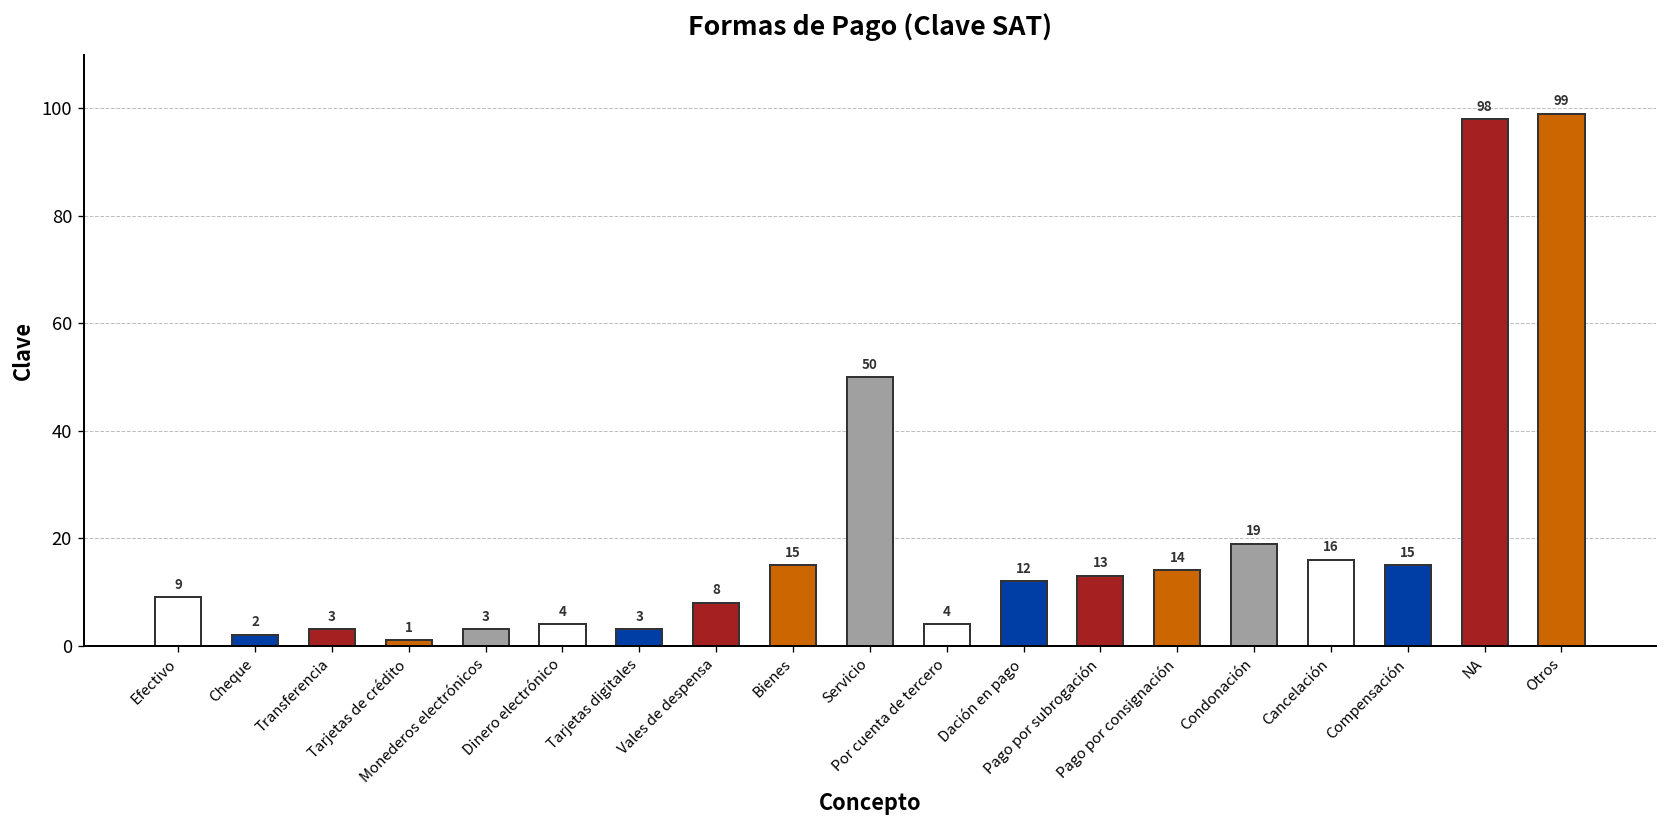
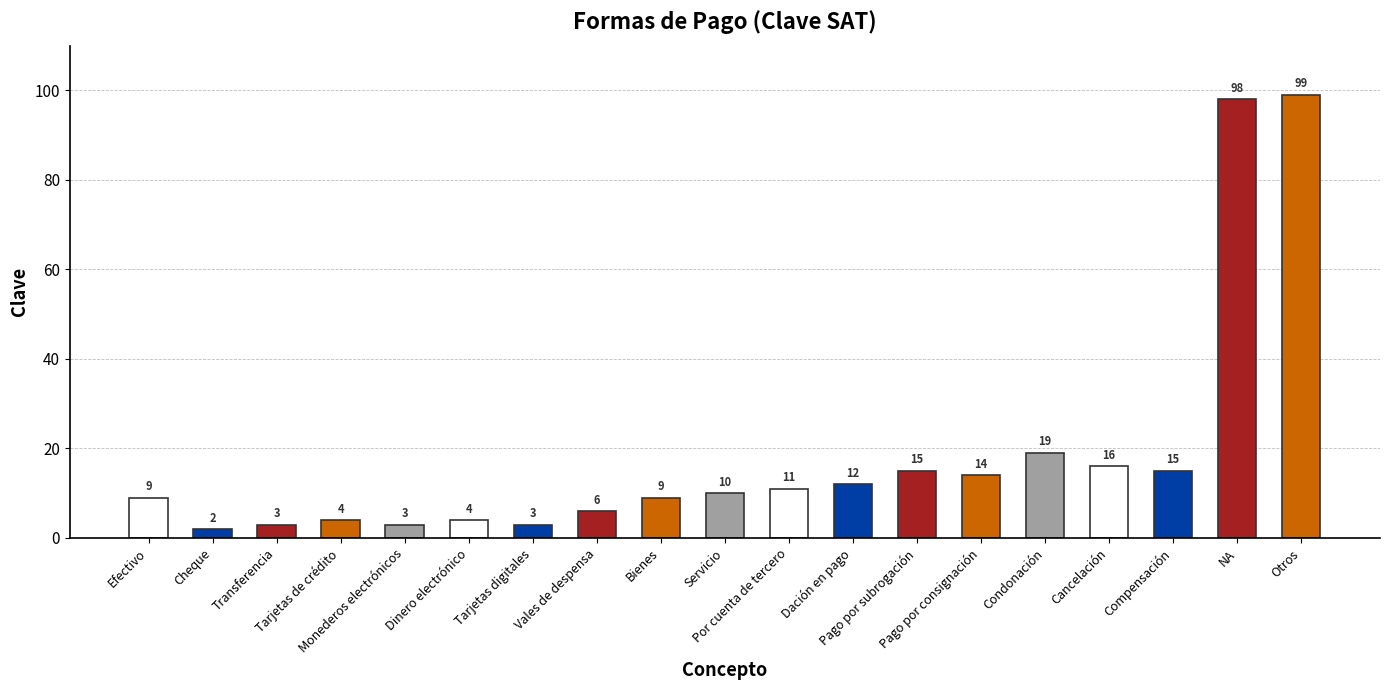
  {
    "Efectivo": 9,
    "Cheque": 2,
    "Transferencia": 3,
-   "Tarjetas de crédito": 1,
+   "Tarjetas de crédito": 4,
    "Monederos electrónicos": 3,
    "Dinero electrónico": 4,
    "Tarjetas digitales": 3,
-   "Vales de despensa": 8,
-   "Bienes": 15,
-   "Servicio": 50,
-   "Por cuenta de tercero": 4,
+   "Vales de despensa": 6,
+   "Bienes": 9,
+   "Servicio": 10,
+   "Por cuenta de tercero": 11,
    "Dación en pago": 12,
-   "Pago por subrogación": 13,
+   "Pago por subrogación": 15,
    "Pago por consignación": 14,
    "Condonación": 19,
    "Cancelación": 16,
    "Compensación": 15,
    "NA": 98,
    "Otros": 99
  }
